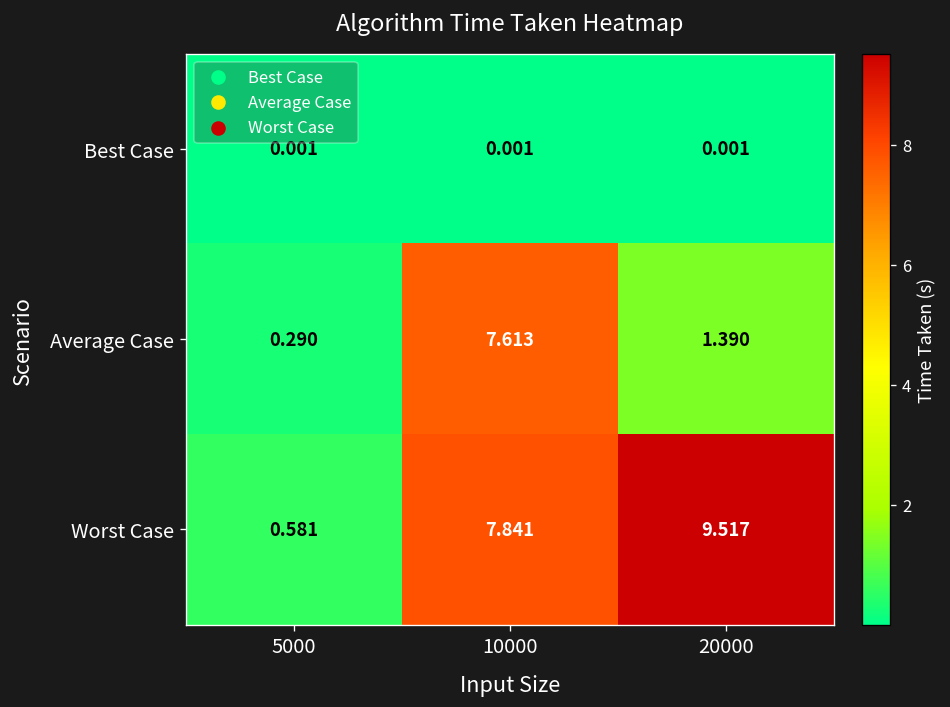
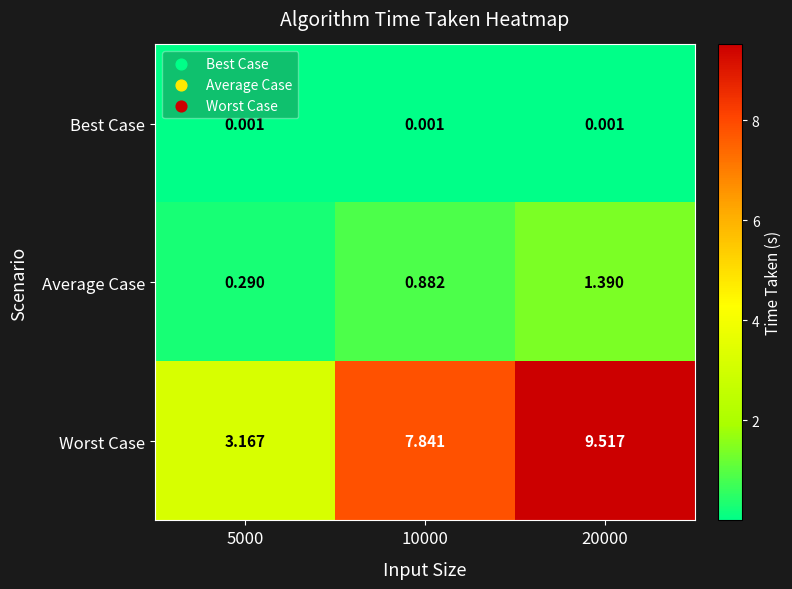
  {
    "Best Case": {
      "10000": 0.001,
      "20000": 0.001
    },
    "Average Case": {
      "5000": 0.290,
-     "10000": 7.613,
+     "10000": 0.882,
      "20000": 1.390
    },
    "Worst Case": {
-     "5000": 0.581,
+     "5000": 3.167,
      "10000": 7.841,
      "20000": 9.517
    }
  }
